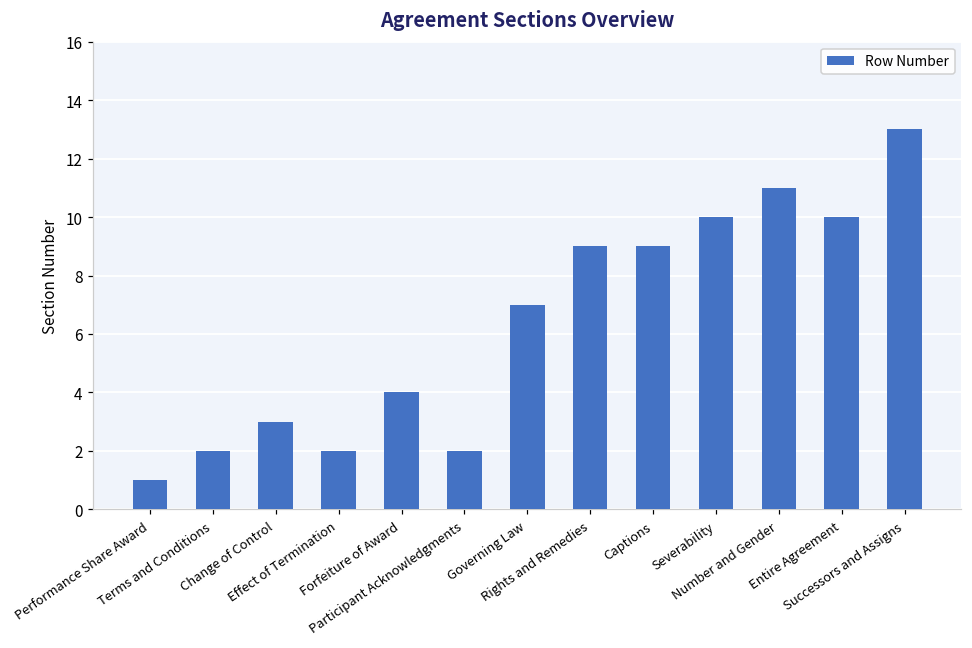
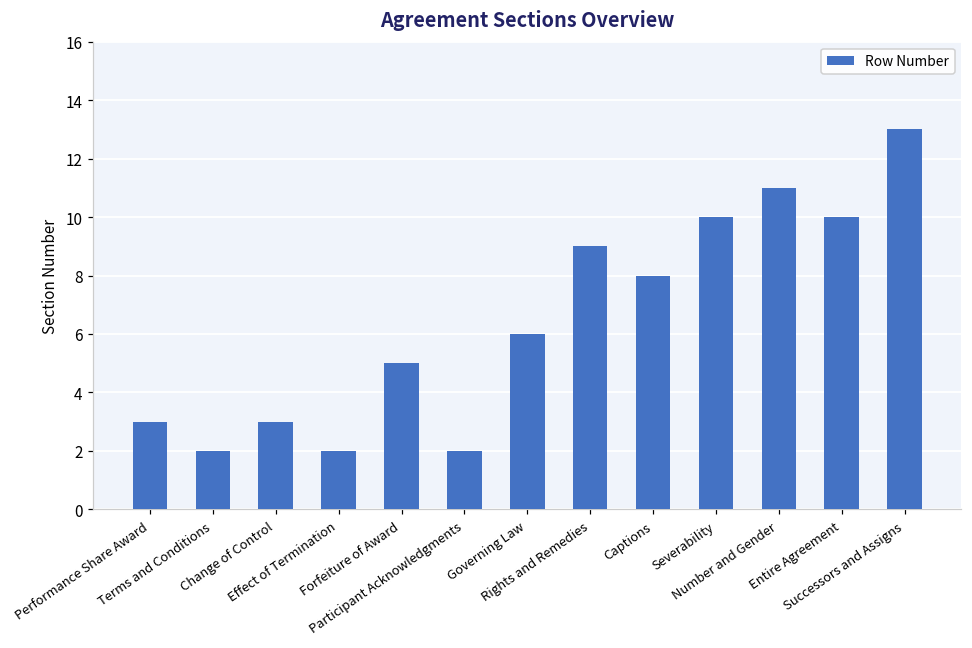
  {
-   "Performance Share Award": 1,
+   "Performance Share Award": 3,
    "Terms and Conditions": 2,
    "Change of Control": 3,
    "Effect of Termination": 2,
-   "Forfeiture of Award": 4,
+   "Forfeiture of Award": 5,
    "Participant Acknowledgments": 2,
-   "Governing Law": 7,
+   "Governing Law": 6,
    "Rights and Remedies": 9,
-   "Captions": 9,
+   "Captions": 8,
    "Severability": 10,
    "Number and Gender": 11,
    "Entire Agreement": 10,
    "Successors and Assigns": 13
  }
